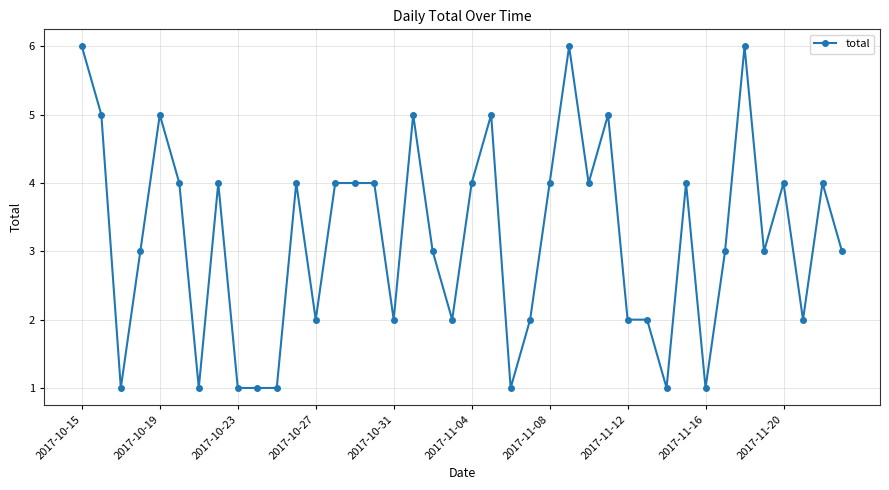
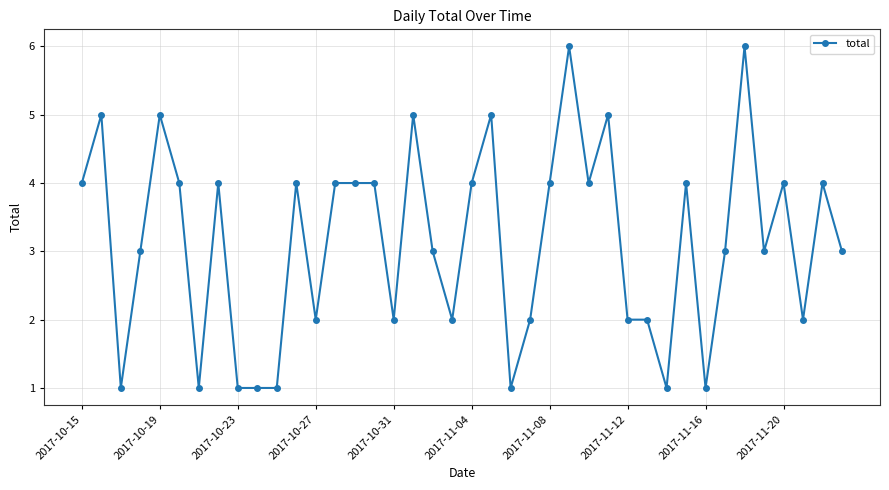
  {
-   "2017-10-15": 6,
+   "2017-10-15": 4,
    "2017-10-19": 5,
    "2017-10-23": 1,
    "2017-10-27": 2,
    "2017-10-31": 2,
    "2017-11-04": 4,
    "2017-11-08": 4,
    "2017-11-12": 2,
    "2017-11-16": 1,
    "2017-11-20": 4
  }
